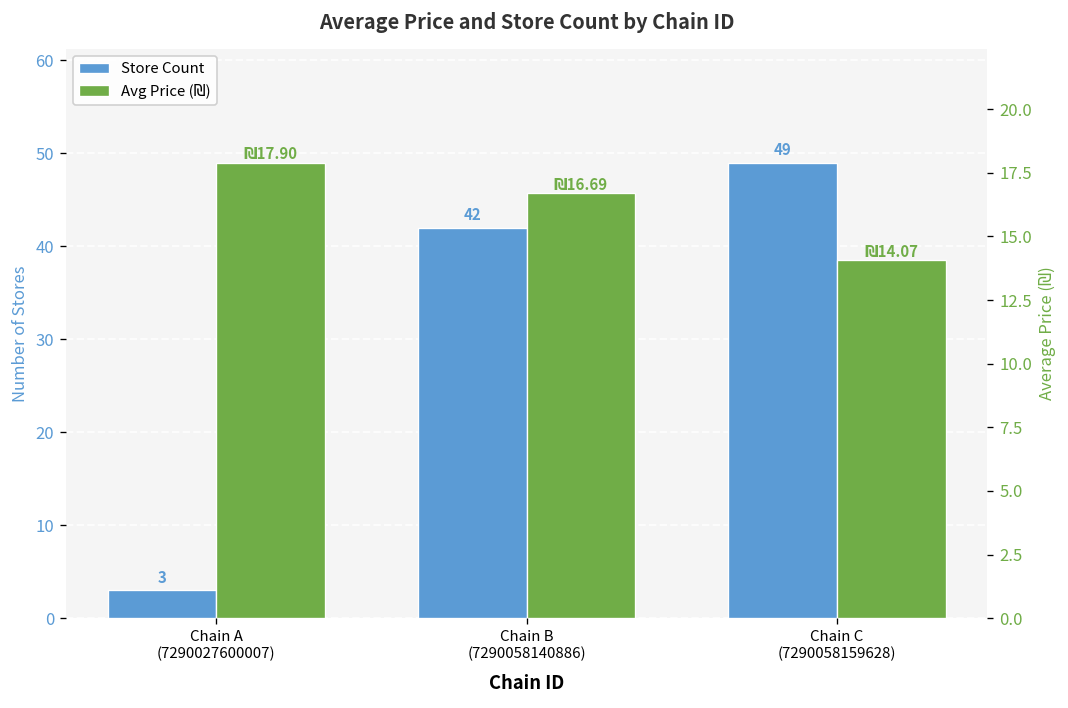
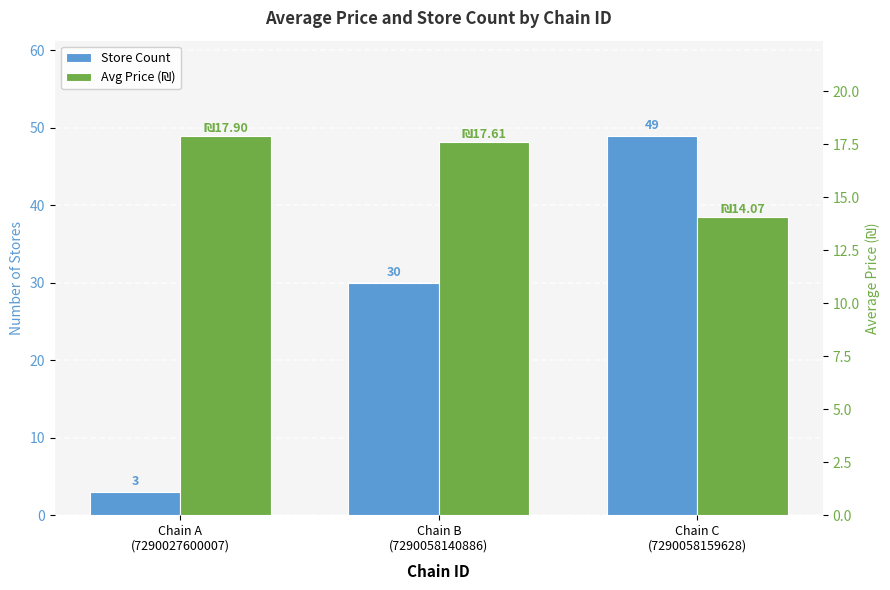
  {
    "Store Count": {
      "Chain A (7290027600007)": 3,
-     "Chain B (7290058140886)": 42,
+     "Chain B (7290058140886)": 30,
      "Chain C (7290058159628)": 49
    },
    "Avg Price (₪)": {
      "Chain A (7290027600007)": 17.90,
-     "Chain B (7290058140886)": 16.69,
+     "Chain B (7290058140886)": 17.61,
      "Chain C (7290058159628)": 14.07
    }
  }
